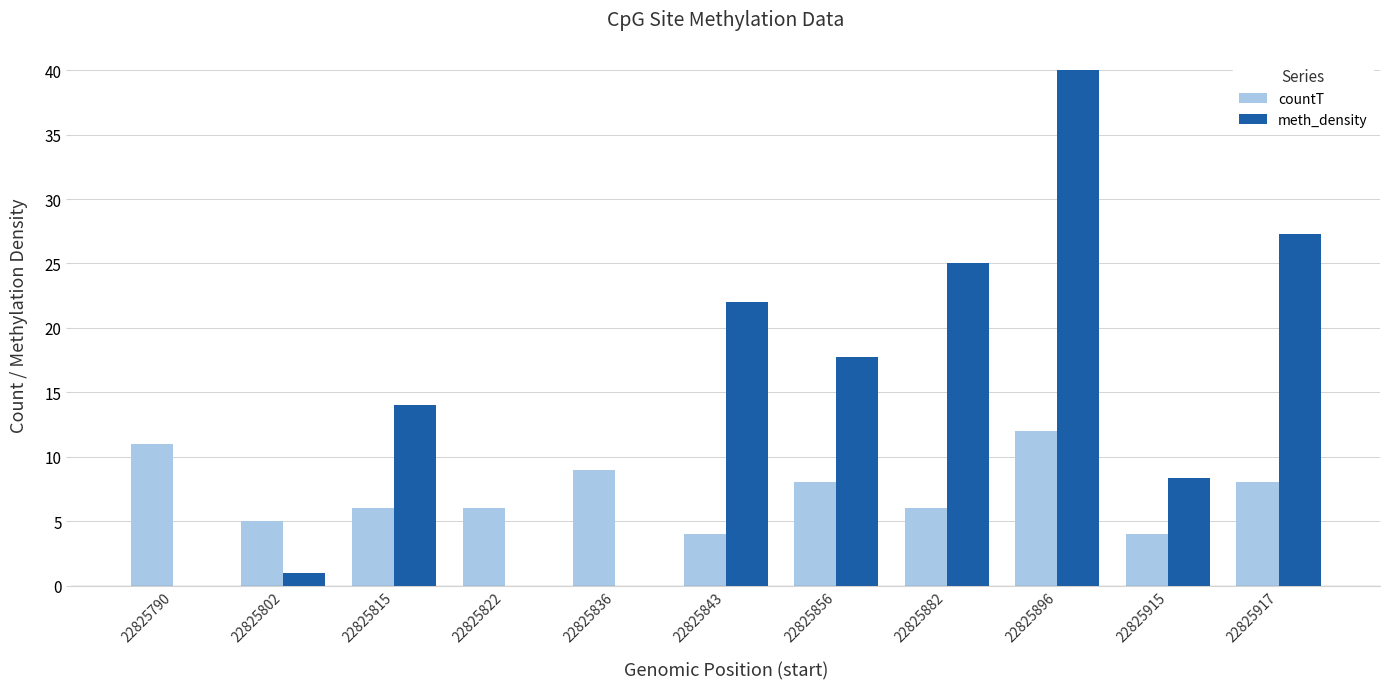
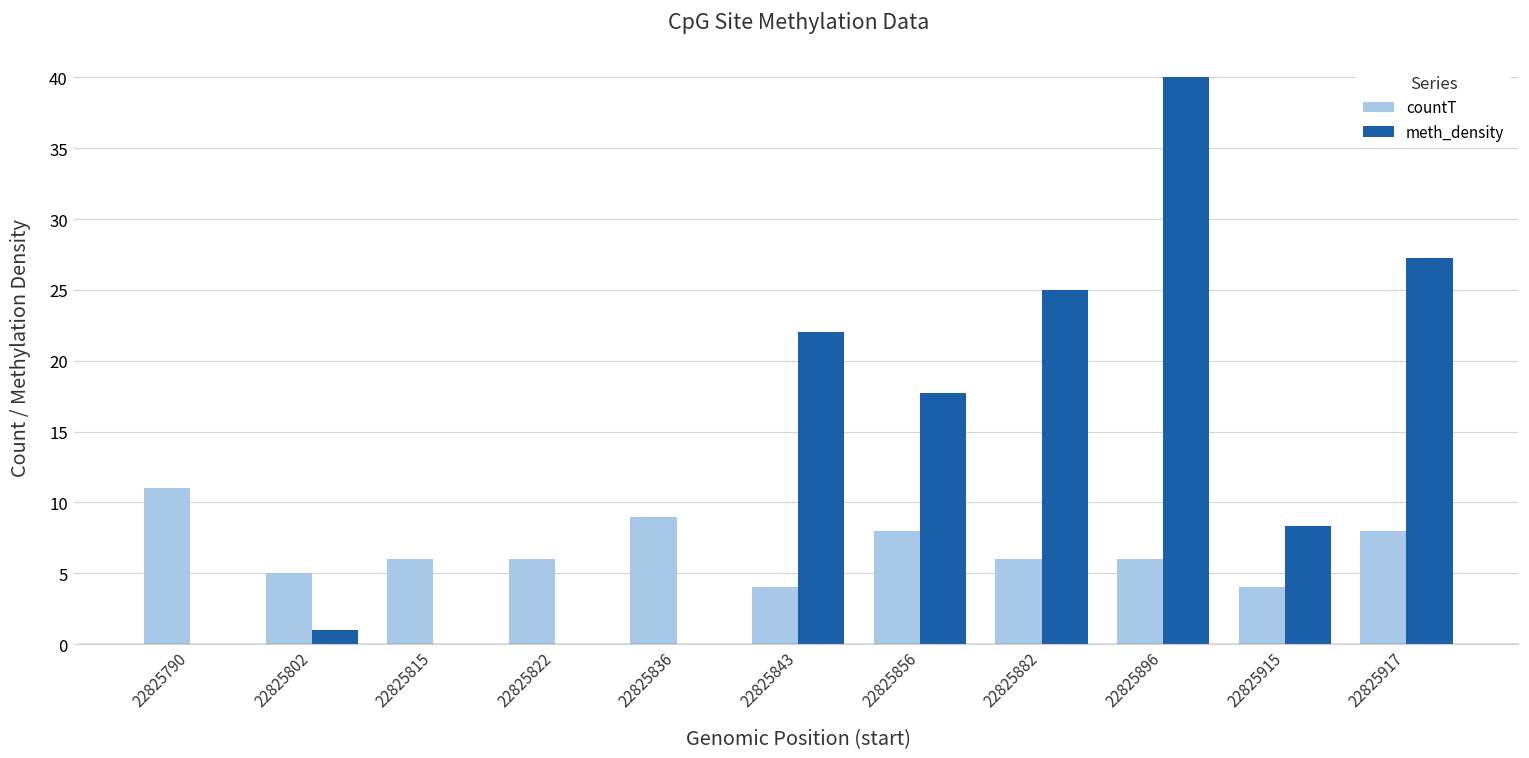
  {
    "countT": {
      "22825790": 11,
      "22825802": 5,
      "22825815": 6,
      "22825822": 6,
      "22825836": 9,
      "22825843": 4,
      "22825856": 8,
      "22825882": 6,
-     "22825896": 12,
+     "22825896": 6,
      "22825915": 4,
      "22825917": 8
    },
    "meth_density": {
      "22825790": 0,
      "22825802": 1,
-     "22825815": 14,
+     "22825815": 0,
      "22825822": 0,
      "22825836": 0,
      "22825843": 22,
      "22825856": 17.7,
      "22825882": 25,
      "22825896": 40,
      "22825915": 8.3,
      "22825917": 27.3
    }
  }
